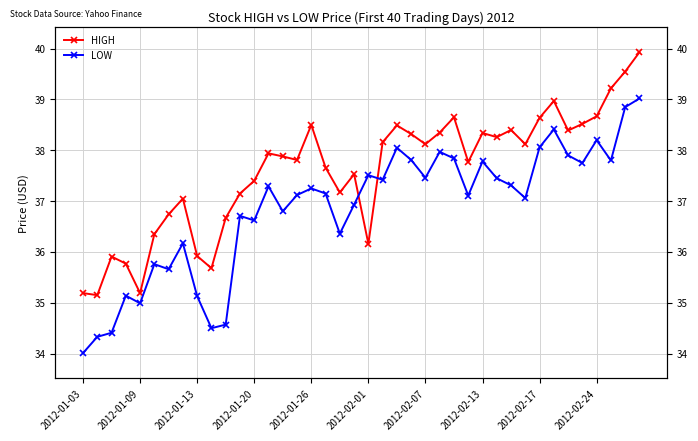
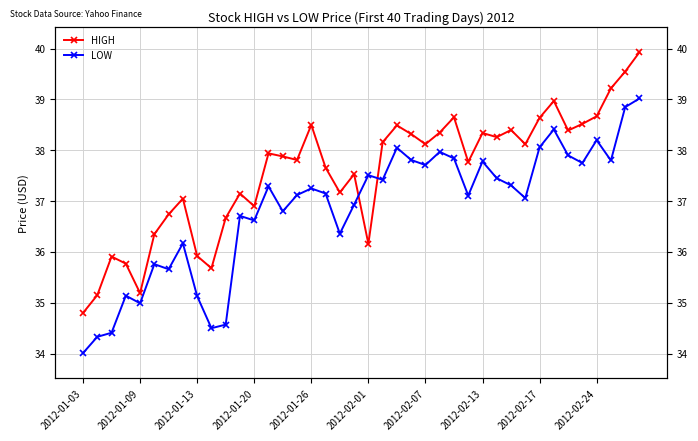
  {
    "HIGH": {
-     "2012-01-03": 35.2,
+     "2012-01-03": 34.8,
      "2012-01-09": 35.2,
      "2012-01-13": 35.9,
-     "2012-01-20": 37.4,
+     "2012-01-20": 36.9,
      "2012-01-26": 38.5,
      "2012-02-01": 36.2,
      "2012-02-07": 38.1,
      "2012-02-13": 38.3,
      "2012-02-17": 38.6,
      "2012-02-24": 38.7
    },
    "LOW": {
      "2012-01-03": 34.0,
      "2012-01-09": 35.0,
      "2012-01-13": 35.1,
      "2012-01-20": 36.6,
      "2012-01-26": 37.3,
      "2012-02-01": 37.5,
-     "2012-02-07": 37.5,
+     "2012-02-07": 37.7,
      "2012-02-13": 37.8,
      "2012-02-17": 38.1,
      "2012-02-24": 38.2
    }
  }
